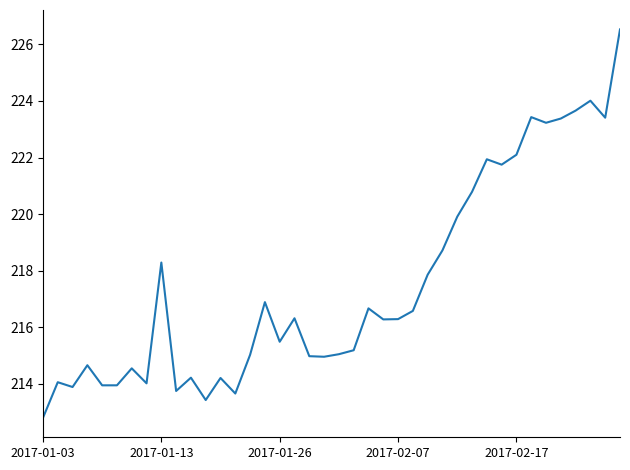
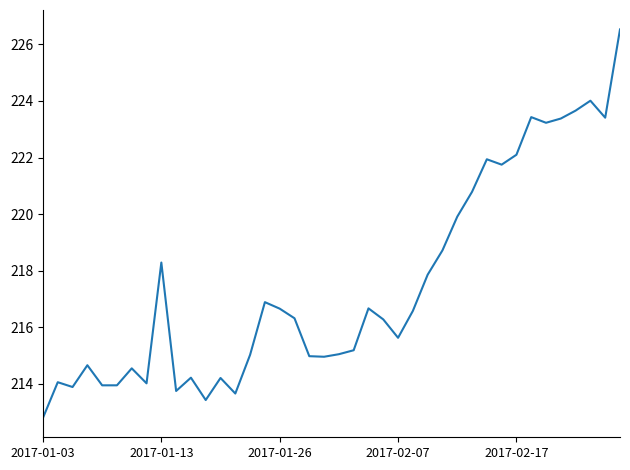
  {
    "2017-01-03": 212.8,
    "2017-01-13": 218.3,
-   "2017-01-26": 215.5,
-   "2017-02-07": 216.3,
+   "2017-01-26": 216.7,
+   "2017-02-07": 215.6,
    "2017-02-17": 222.1
  }
